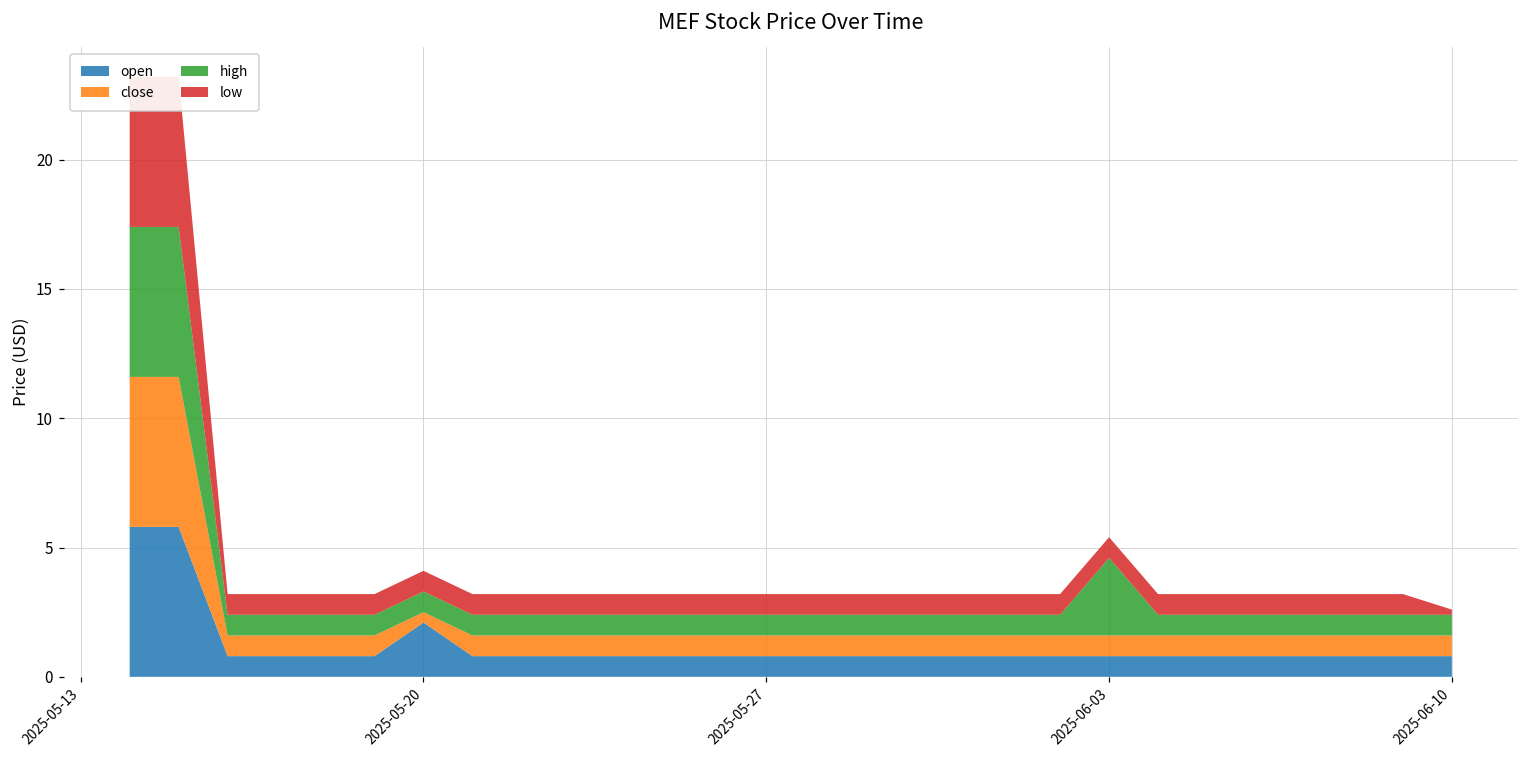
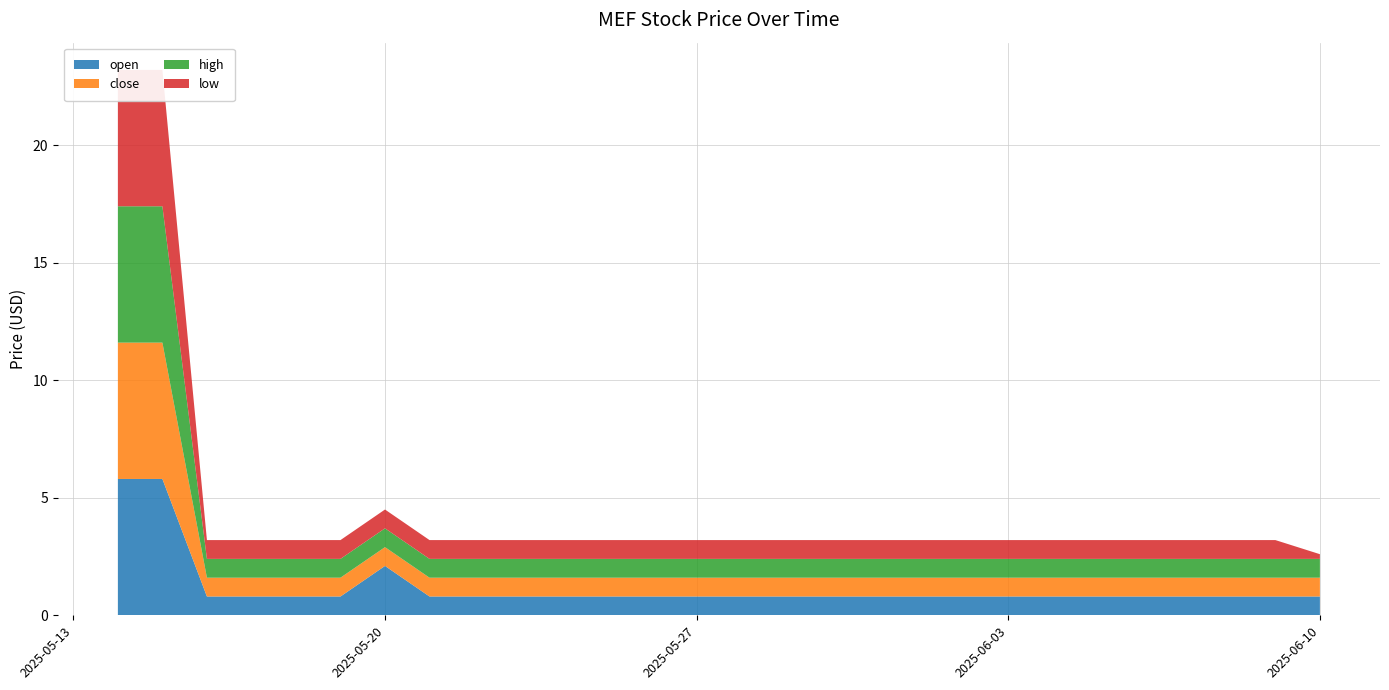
  {
    "open": {
      "2025-05-20": 2.1,
      "2025-05-27": 0.8,
      "2025-06-03": 0.8,
      "2025-06-10": 0.8
    },
    "close": {
-     "2025-05-20": 0.4,
+     "2025-05-20": 0.8,
      "2025-05-27": 0.8,
      "2025-06-03": 0.8,
      "2025-06-10": 0.8
    },
    "high": {
      "2025-05-20": 0.8,
      "2025-05-27": 0.8,
-     "2025-06-03": 3.0,
+     "2025-06-03": 0.8,
      "2025-06-10": 0.8
    },
    "low": {
      "2025-05-20": 0.8,
      "2025-05-27": 0.8,
      "2025-06-03": 0.8,
      "2025-06-10": 0.2
    }
  }
